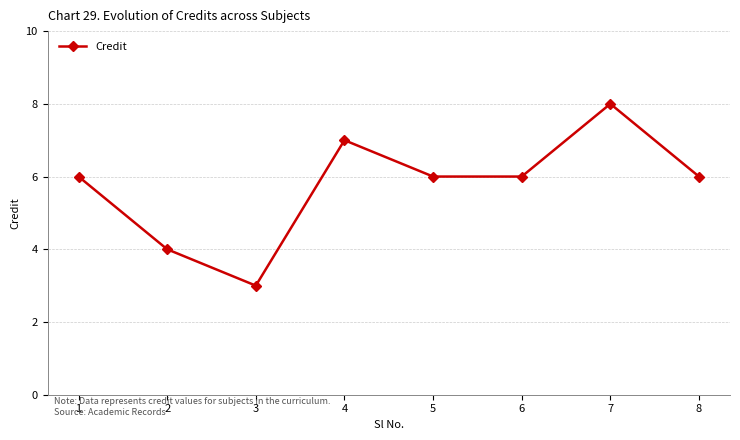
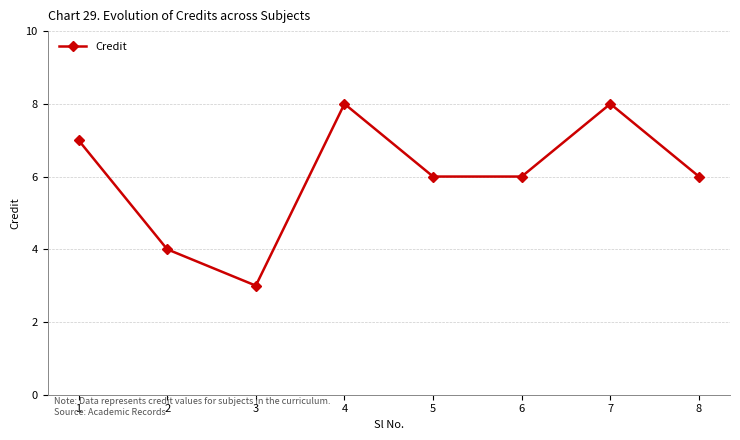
  {
-   "1": 6,
+   "1": 7,
    "2": 4,
    "3": 3,
-   "4": 7,
+   "4": 8,
    "5": 6,
    "6": 6,
    "7": 8,
    "8": 6
  }
